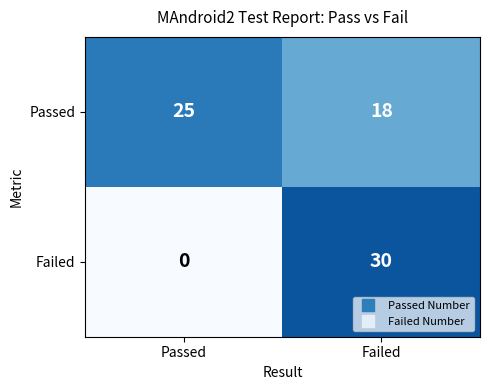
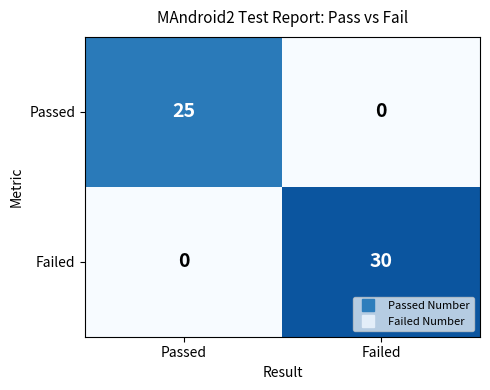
  {
    "Passed": {
      "Passed": 25,
-     "Failed": 18
+     "Failed": 0
    },
    "Failed": {
      "Passed": 0,
      "Failed": 30
    }
  }
